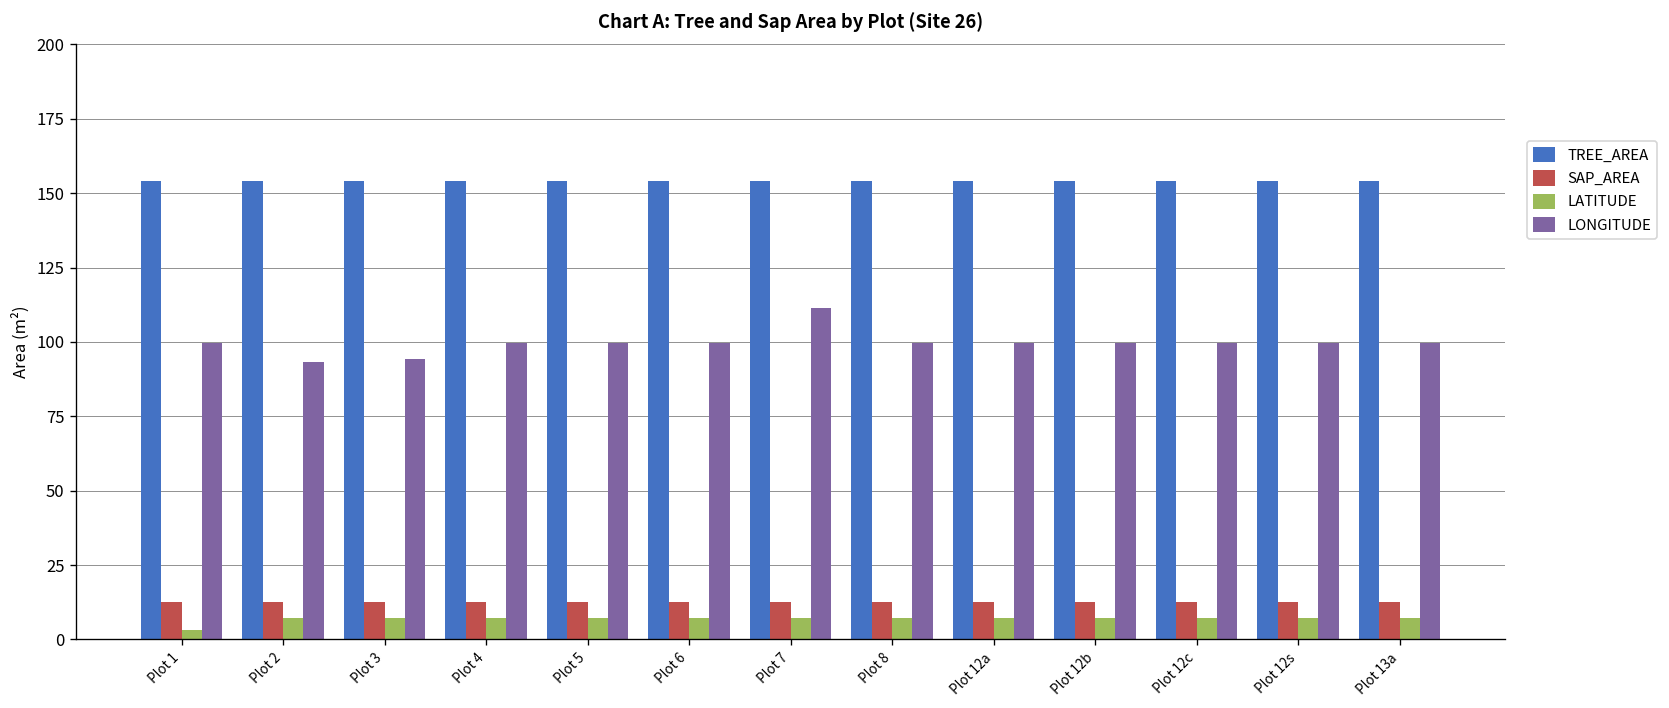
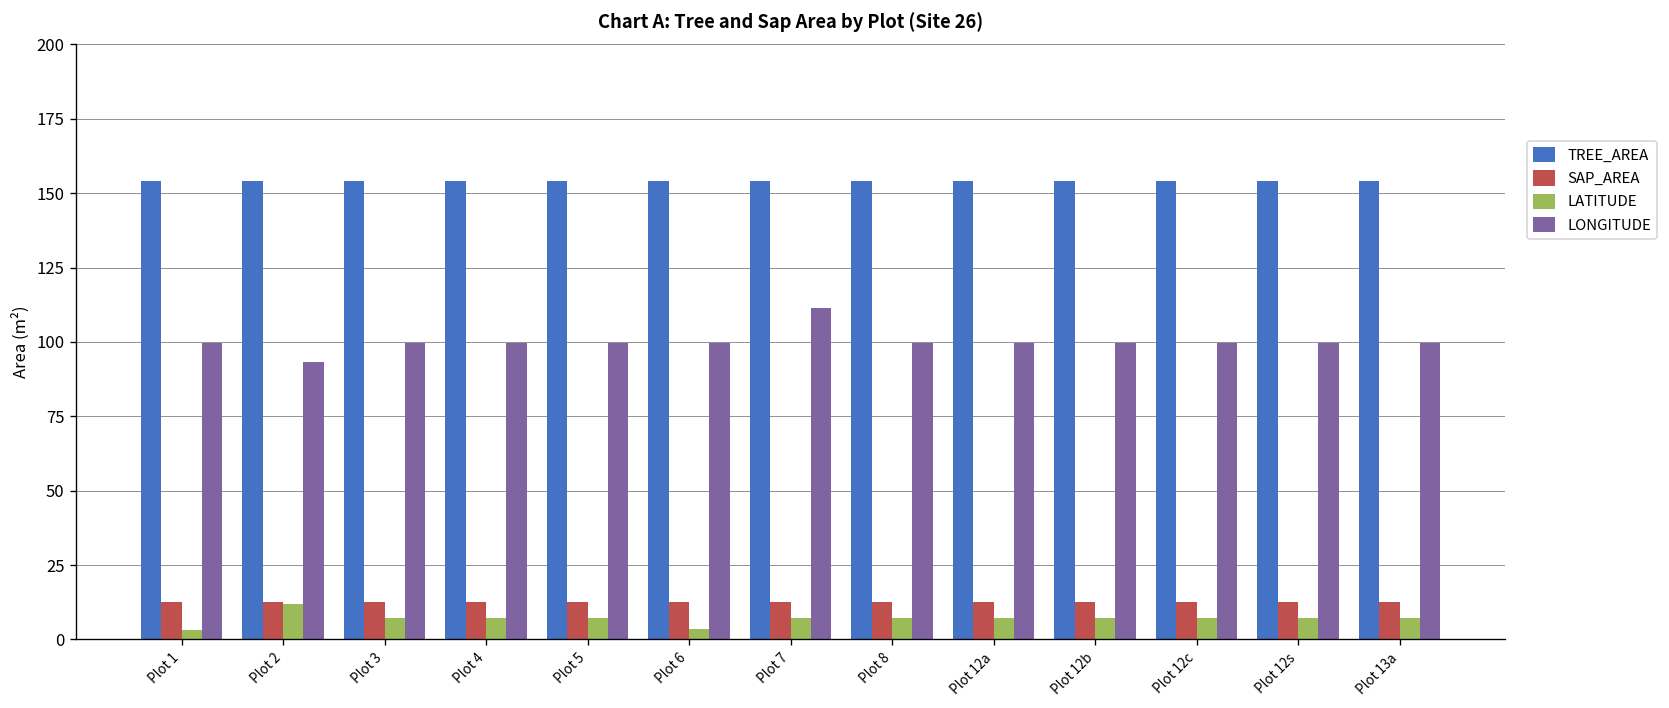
  {
    "TREE_AREA": {
      "Plot 1": 154,
      "Plot 2": 154,
      "Plot 3": 154,
      "Plot 4": 154,
      "Plot 5": 154,
      "Plot 6": 154,
      "Plot 7": 154,
      "Plot 8": 154,
      "Plot 12a": 154,
      "Plot 12b": 154,
      "Plot 12c": 154,
      "Plot 12s": 154,
      "Plot 13a": 154
    },
    "SAP_AREA": {
      "Plot 1": 13,
      "Plot 2": 13,
      "Plot 3": 13,
      "Plot 4": 13,
      "Plot 5": 13,
      "Plot 6": 13,
      "Plot 7": 13,
      "Plot 8": 13,
      "Plot 12a": 13,
      "Plot 12b": 13,
      "Plot 12c": 13,
      "Plot 12s": 13,
      "Plot 13a": 13
    },
    "LATITUDE": {
      "Plot 1": 3,
-     "Plot 2": 7,
+     "Plot 2": 12,
      "Plot 3": 7,
      "Plot 4": 7,
      "Plot 5": 7,
-     "Plot 6": 7,
+     "Plot 6": 3,
      "Plot 7": 7,
      "Plot 8": 7,
      "Plot 12a": 7,
      "Plot 12b": 7,
      "Plot 12c": 7,
      "Plot 12s": 7,
      "Plot 13a": 7
    },
    "LONGITUDE": {
      "Plot 1": 100,
      "Plot 2": 93,
-     "Plot 3": 94,
+     "Plot 3": 100,
      "Plot 4": 100,
      "Plot 5": 100,
      "Plot 6": 100,
      "Plot 7": 111,
      "Plot 8": 100,
      "Plot 12a": 100,
      "Plot 12b": 100,
      "Plot 12c": 100,
      "Plot 12s": 100,
      "Plot 13a": 100
    }
  }
